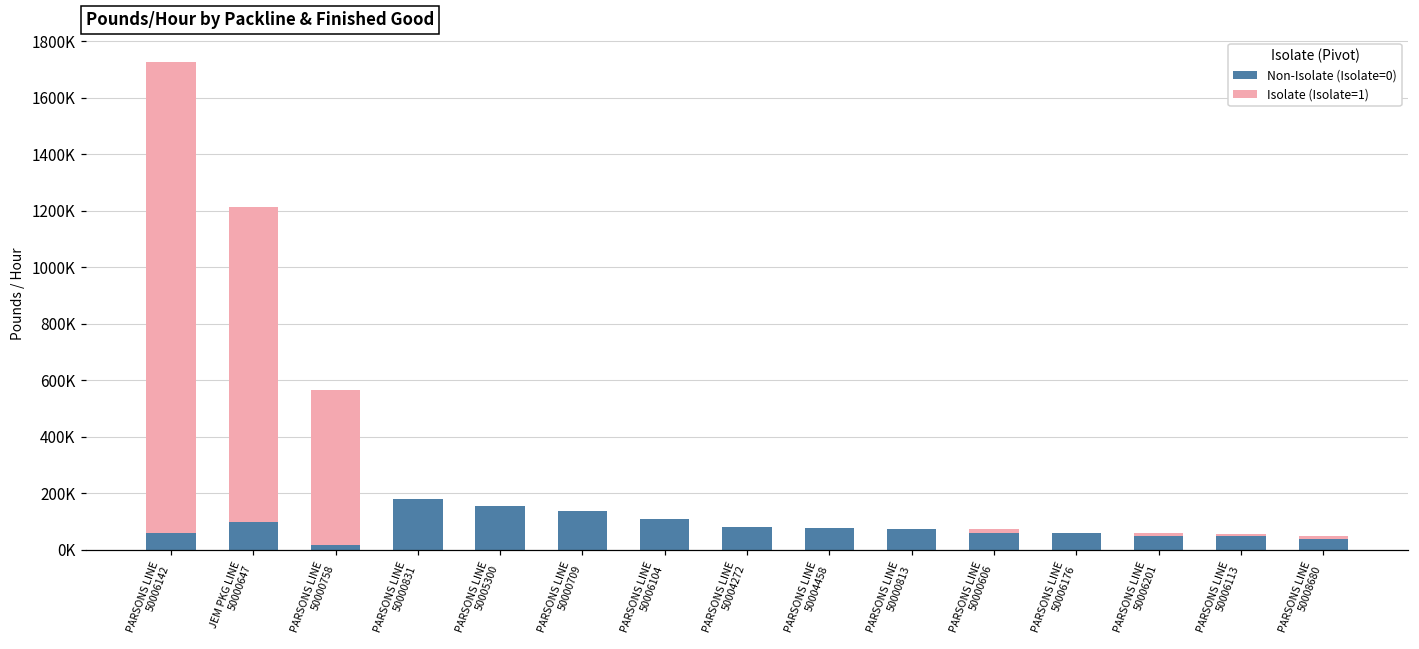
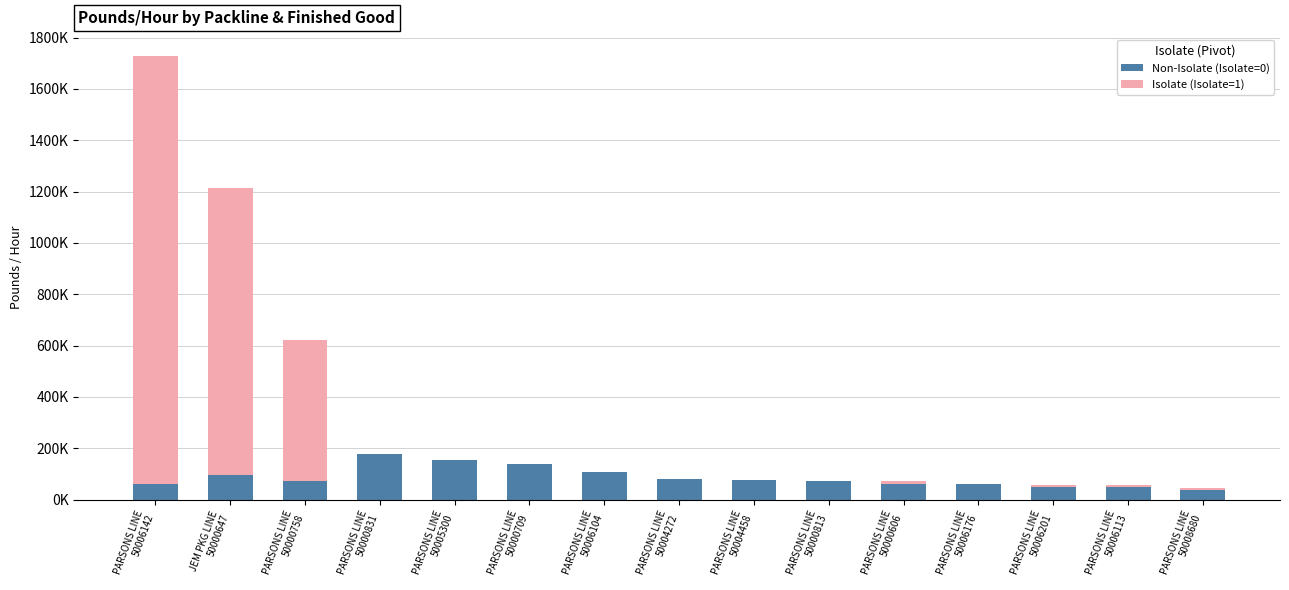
  {
    "Non-Isolate (Isolate=0)": {
      "PARSONS LINE 50006142": 60000,
      "JEM PKG LINE 50000647": 100000,
-     "PARSONS LINE 50000758": 20000,
+     "PARSONS LINE 50000758": 70000,
      "PARSONS LINE 50000831": 180000,
      "PARSONS LINE 50005300": 150000,
      "PARSONS LINE 50000709": 140000,
      "PARSONS LINE 50006104": 110000,
      "PARSONS LINE 50004272": 80000,
      "PARSONS LINE 50004458": 80000,
      "PARSONS LINE 50000813": 70000,
      "PARSONS LINE 50000606": 60000,
      "PARSONS LINE 50006176": 60000,
      "PARSONS LINE 50006201": 50000,
      "PARSONS LINE 50006113": 50000,
      "PARSONS LINE 50008680": 40000
    },
    "Isolate (Isolate=1)": {
      "PARSONS LINE 50006142": 1670000,
      "JEM PKG LINE 50000647": 1120000,
      "PARSONS LINE 50000758": 550000,
      "PARSONS LINE 50000831": 0,
      "PARSONS LINE 50005300": 0,
      "PARSONS LINE 50000709": 0,
      "PARSONS LINE 50006104": 0,
      "PARSONS LINE 50004272": 0,
      "PARSONS LINE 50004458": 0,
      "PARSONS LINE 50000813": 0,
      "PARSONS LINE 50000606": 10000,
      "PARSONS LINE 50006176": 0,
      "PARSONS LINE 50008680": 10000
    }
  }
